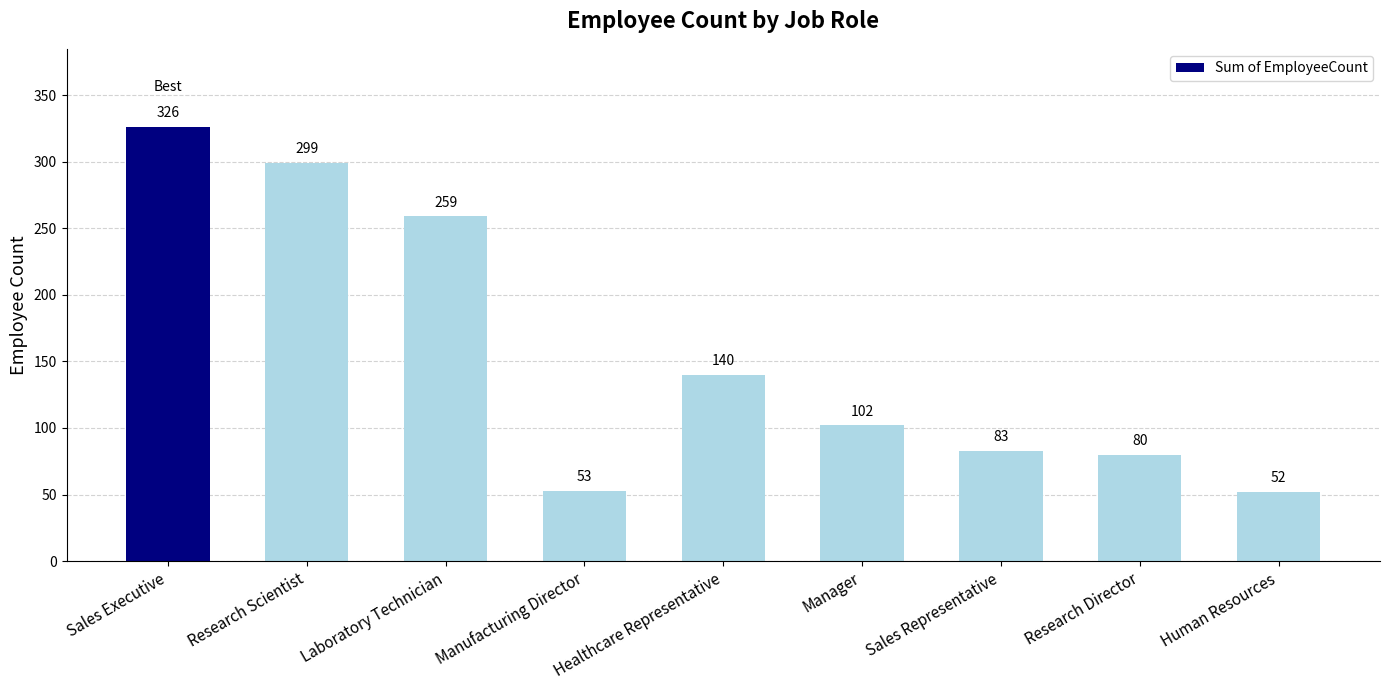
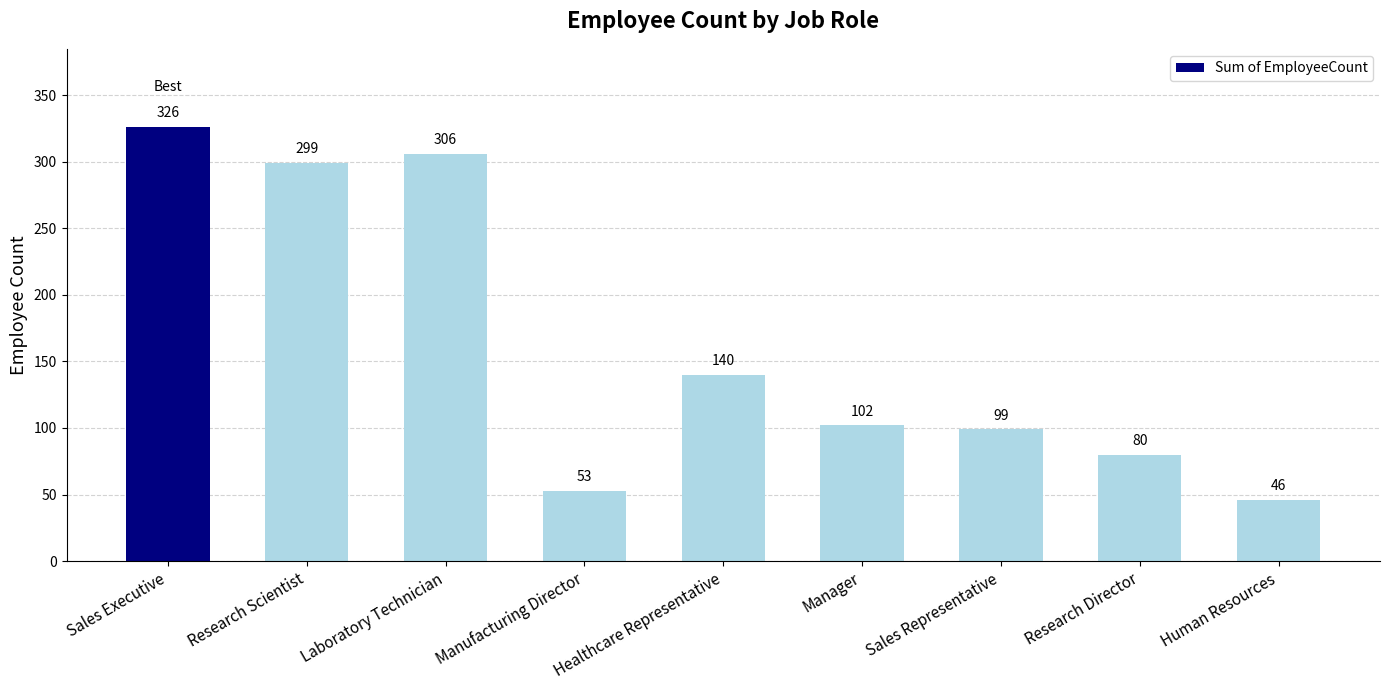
  {
    "Sales Executive": 326,
    "Research Scientist": 299,
-   "Laboratory Technician": 259,
+   "Laboratory Technician": 306,
    "Manufacturing Director": 53,
    "Healthcare Representative": 140,
    "Manager": 102,
-   "Sales Representative": 83,
+   "Sales Representative": 99,
    "Research Director": 80,
-   "Human Resources": 52
+   "Human Resources": 46
  }
